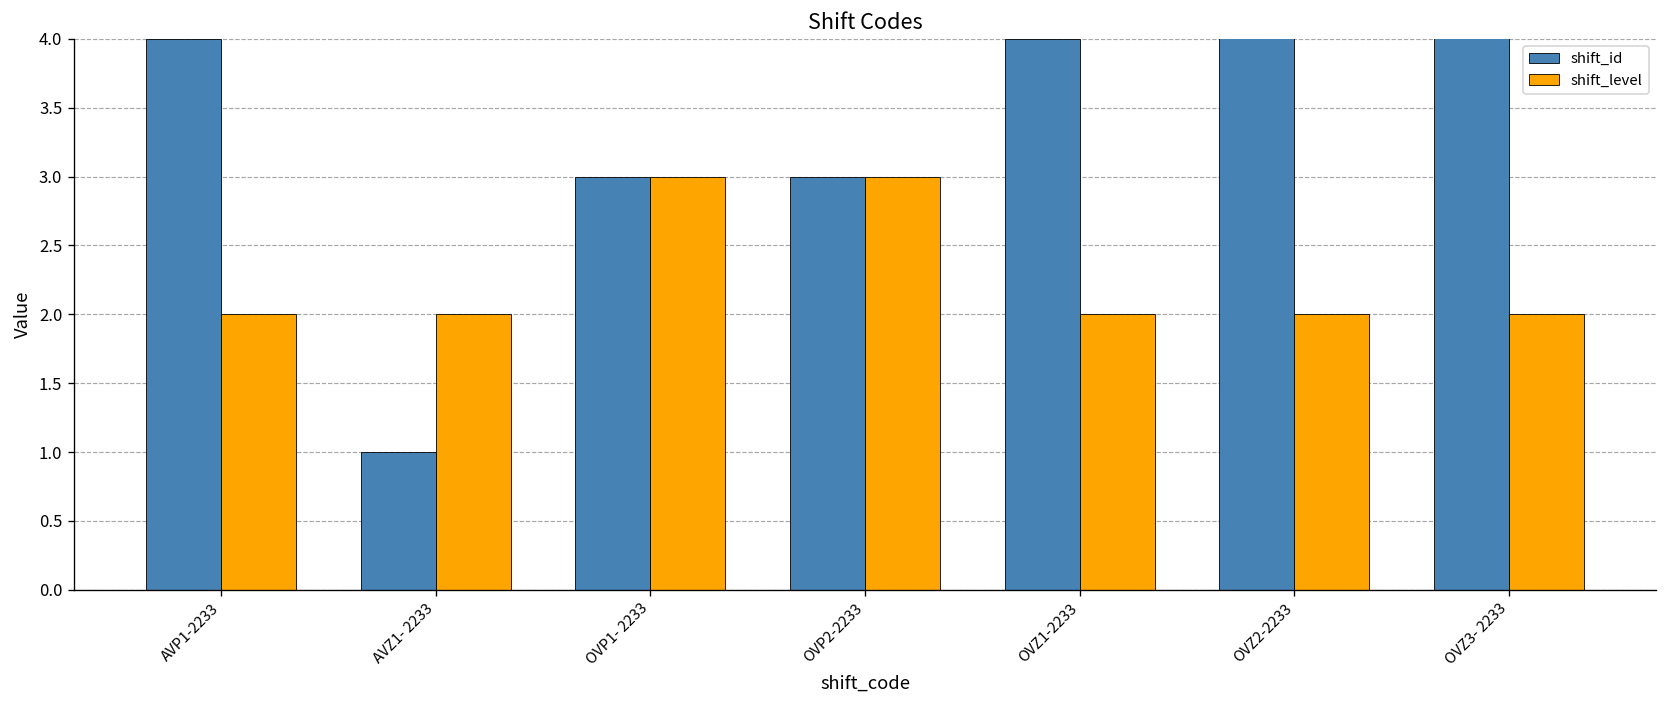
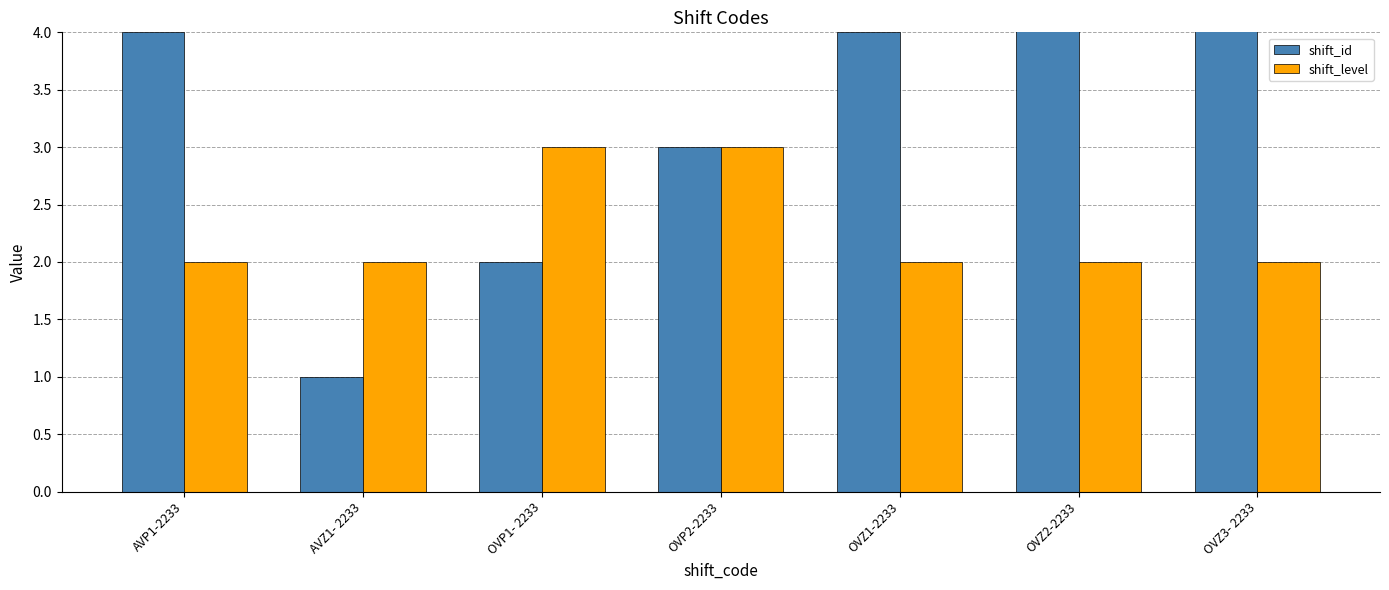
  {
    "shift_id": {
      "AVP1-2233": 4,
      "AVZ1- 2233": 1,
-     "OVP1- 2233": 3,
+     "OVP1- 2233": 2,
      "OVP2-2233": 3,
      "OVZ1-2233": 4
    },
    "shift_level": {
      "AVP1-2233": 2,
      "AVZ1- 2233": 2,
      "OVP1- 2233": 3,
      "OVP2-2233": 3,
      "OVZ1-2233": 2,
      "OVZ2-2233": 2,
      "OVZ3- 2233": 2
    }
  }
